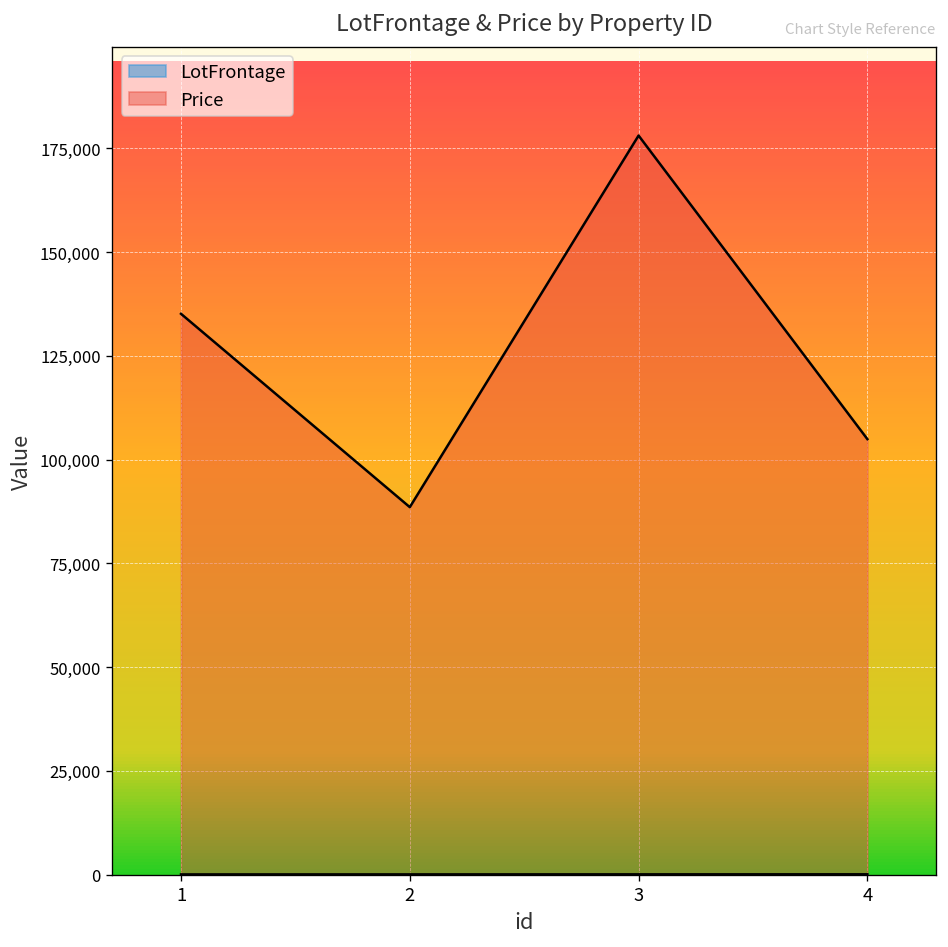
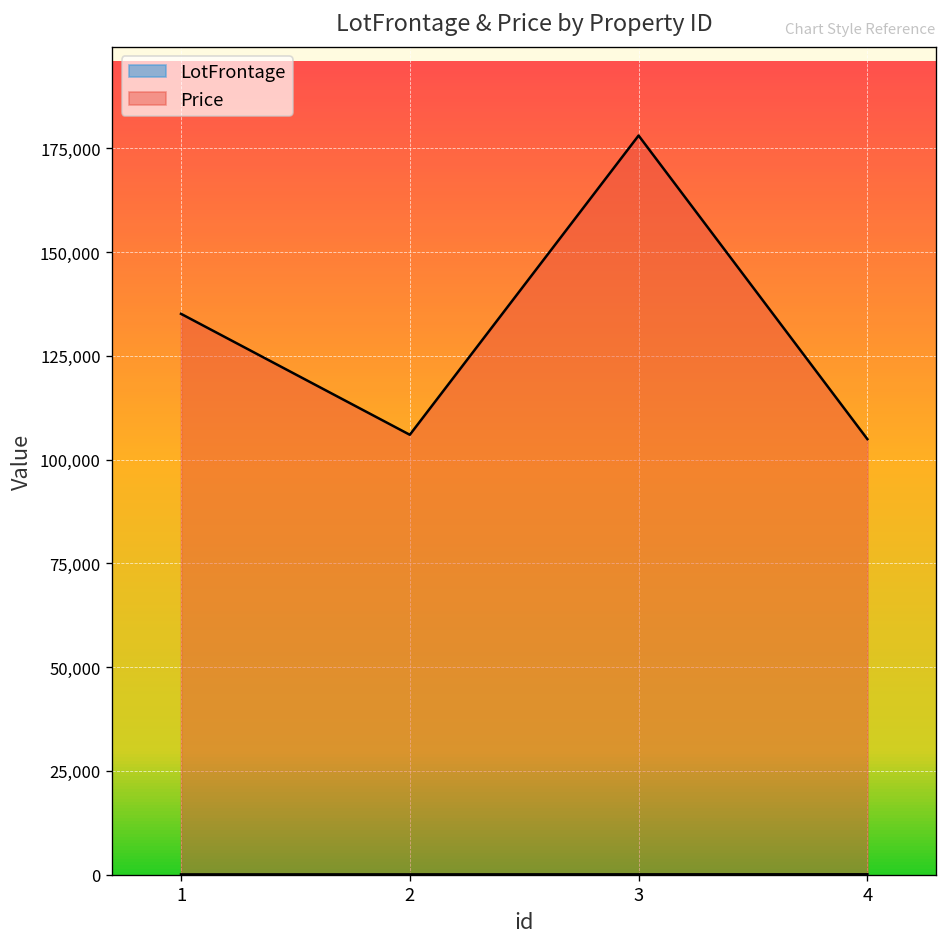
  {
    "LotFrontage": {
      "1": "0",
      "2": "0",
      "3": "0",
      "4": "0"
    },
    "Price": {
      "1": "135,000",
-     "2": "89,000",
+     "2": "106,000",
      "3": "178,000",
      "4": "105,000"
    }
  }
